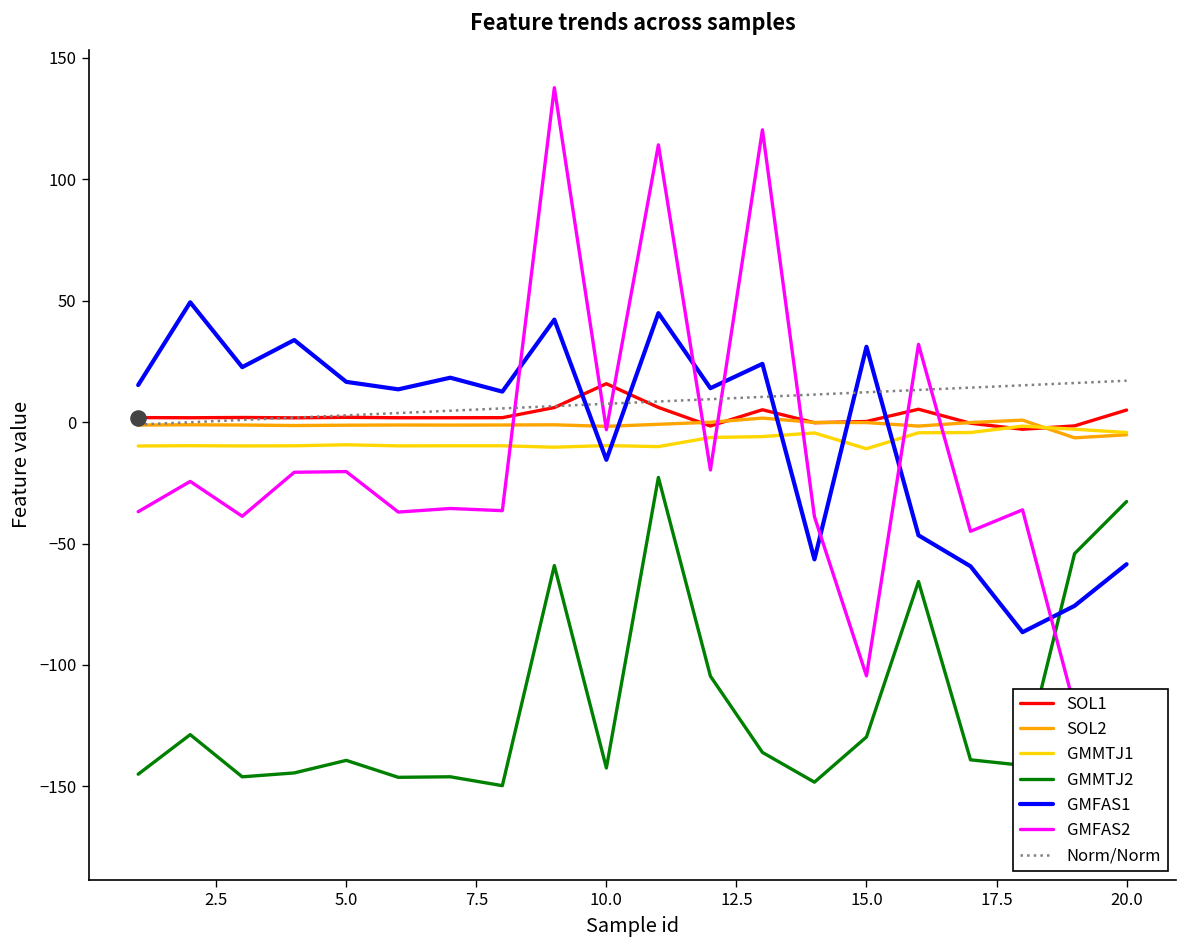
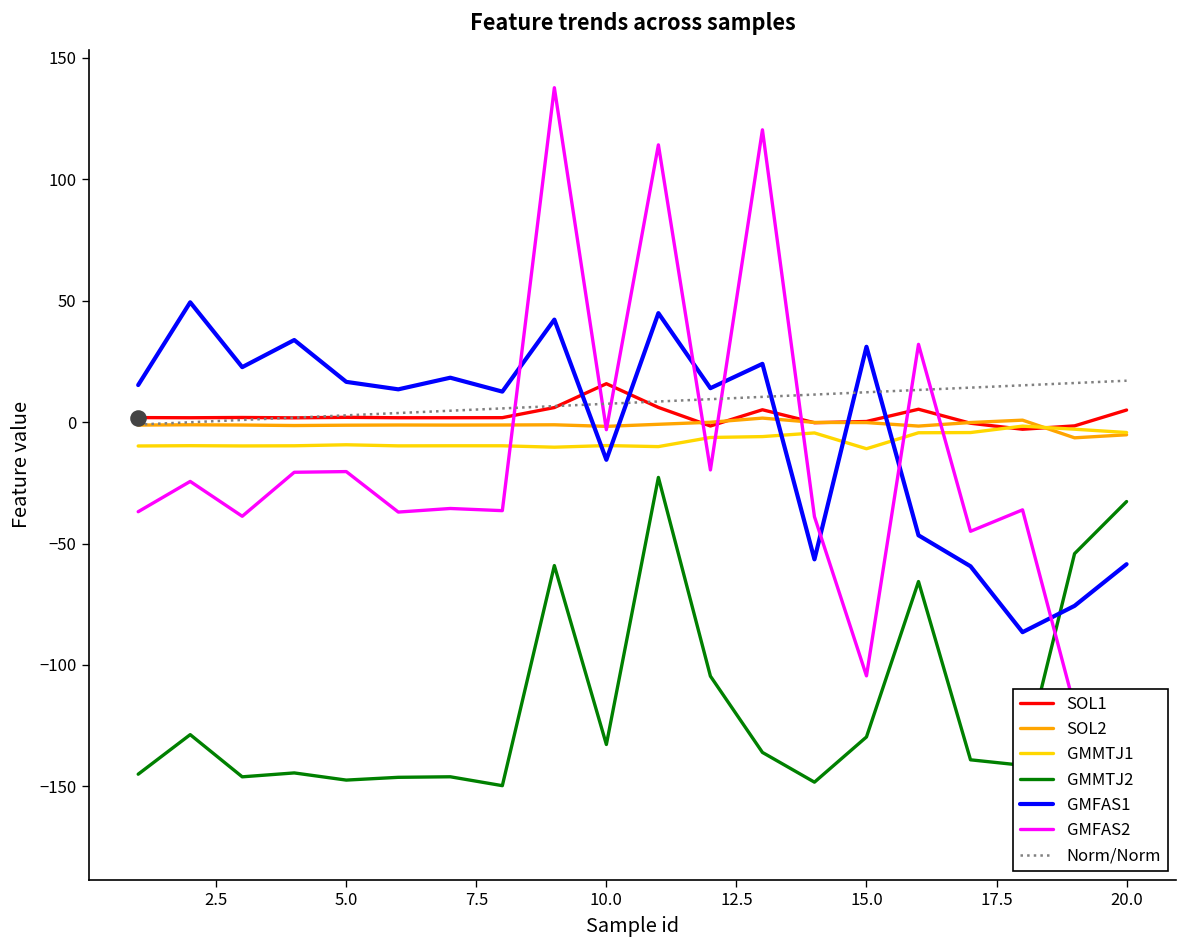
  {
    "SOL1": {
      "10.0": 16,
      "20.0": 5
    },
    "GMMTJ2": {
-     "5.0": -139,
-     "10.0": -142,
+     "5.0": -147,
+     "10.0": -133,
      "15.0": -130,
      "20.0": -33
    },
    "GMFAS1": {
      "5.0": 17,
      "10.0": -16,
      "15.0": 31,
      "20.0": -59
    },
    "GMFAS2": {
      "5.0": -20,
      "10.0": -3,
      "15.0": -104
    },
    "Norm/Norm": {
      "10.0": 8,
      "15.0": 12,
      "20.0": 17
    }
  }
